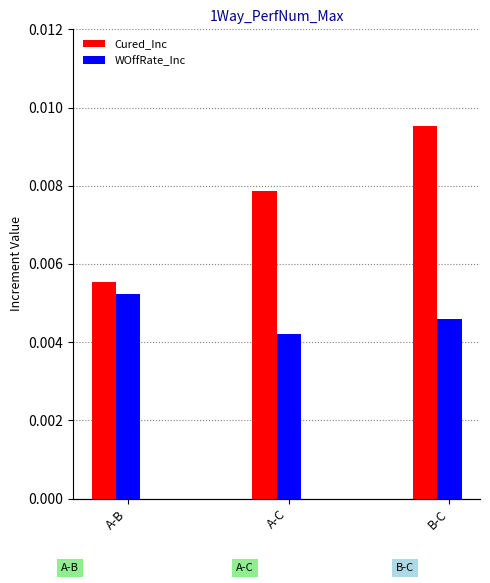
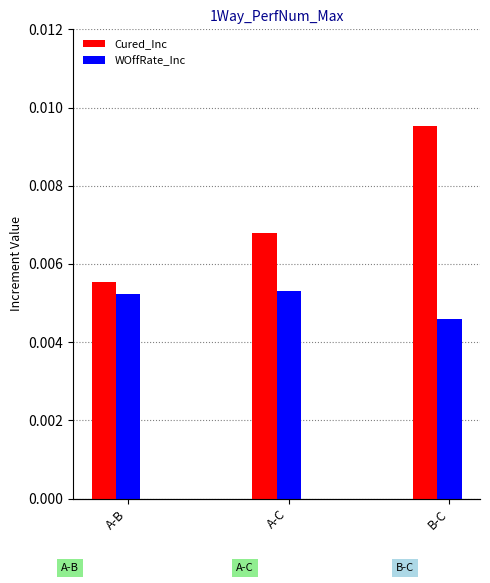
  {
    "Cured_Inc": {
      "A-B": 0.0055,
-     "A-C": 0.0079,
+     "A-C": 0.0068,
      "B-C": 0.0095
    },
    "WOffRate_Inc": {
      "A-B": 0.0052,
-     "A-C": 0.0042,
+     "A-C": 0.0053,
      "B-C": 0.0046
    }
  }
